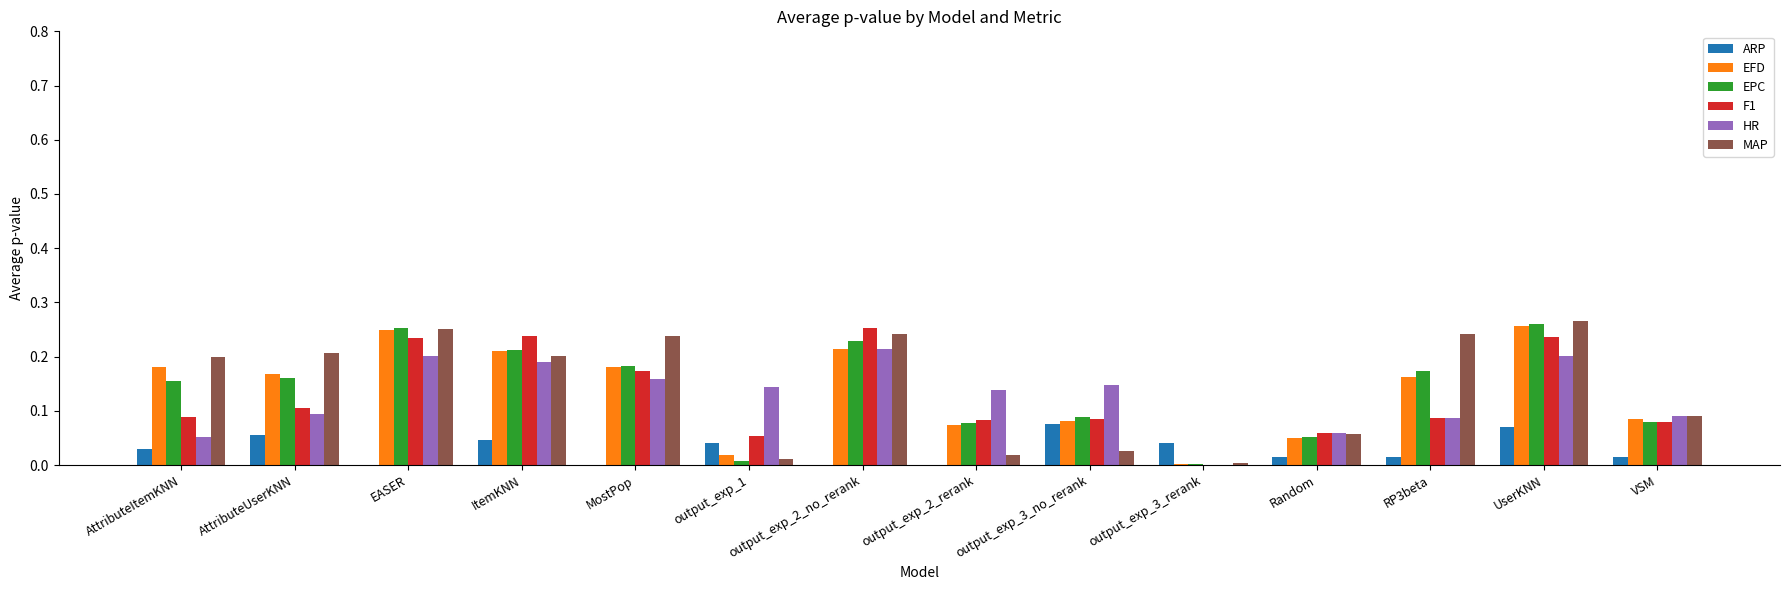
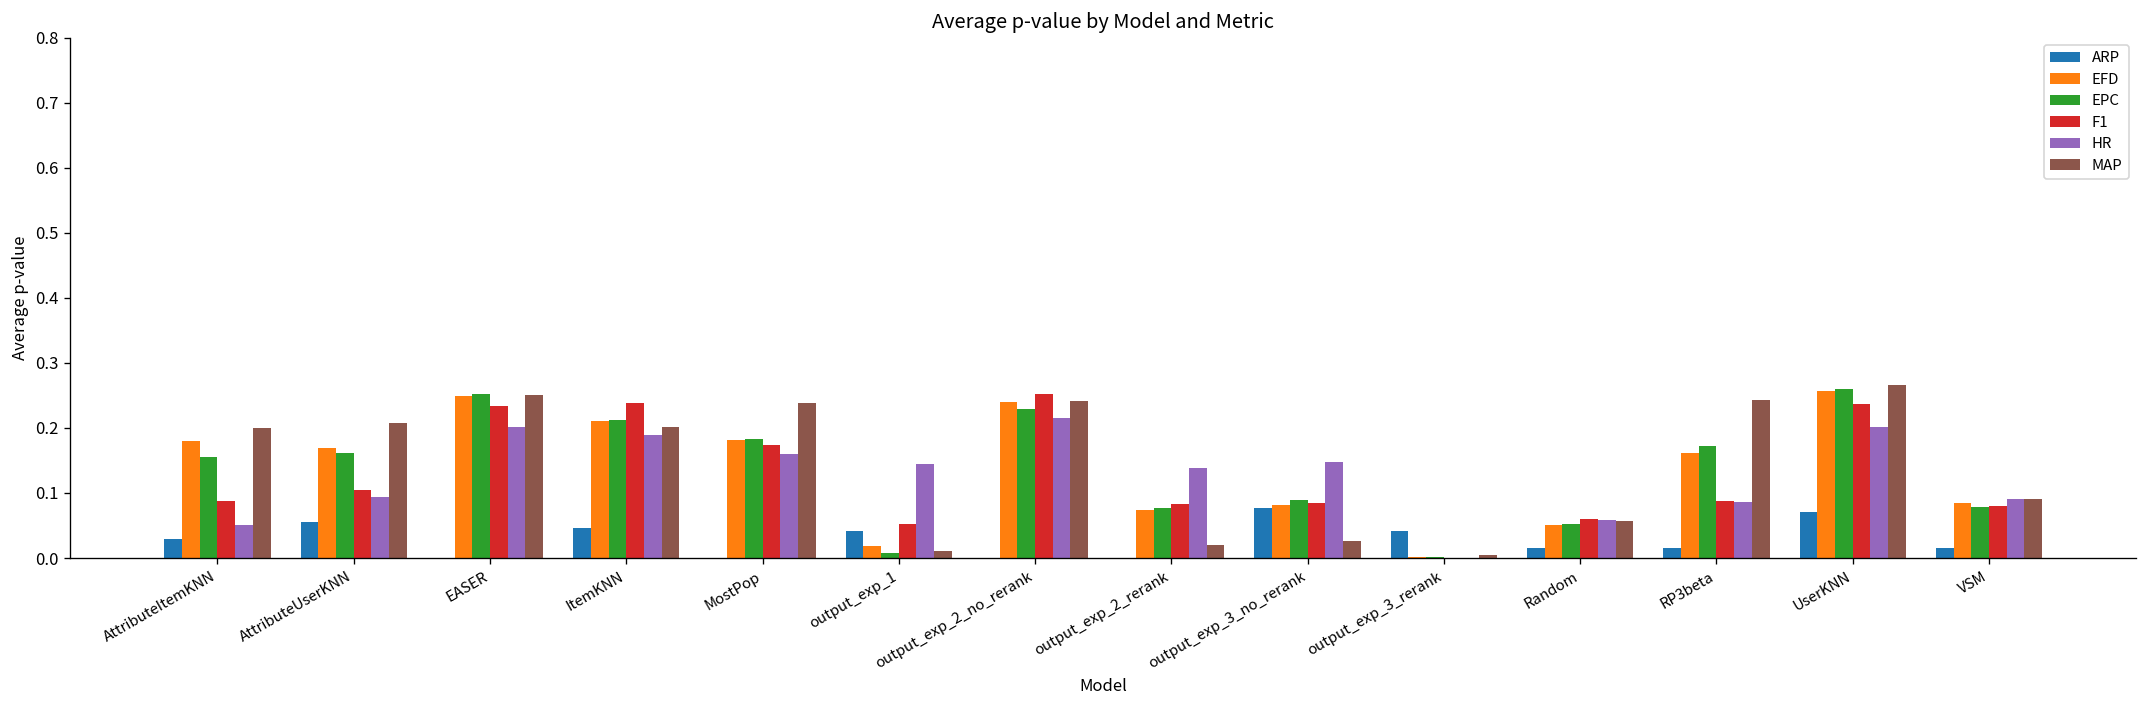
  {
    "ARP": {
      "AttributeItemKNN": 0.03,
      "AttributeUserKNN": 0.06,
      "ItemKNN": 0.05,
      "output_exp_1": 0.04,
      "output_exp_3_no_rerank": 0.08,
      "output_exp_3_rerank": 0.04,
      "Random": 0.02,
      "RP3beta": 0.01,
      "UserKNN": 0.07,
      "VSM": 0.02
    },
    "EFD": {
      "AttributeItemKNN": 0.18,
      "AttributeUserKNN": 0.17,
      "EASER": 0.25,
      "ItemKNN": 0.21,
      "MostPop": 0.18,
      "output_exp_1": 0.02,
-     "output_exp_2_no_rerank": 0.21,
+     "output_exp_2_no_rerank": 0.24,
      "output_exp_2_rerank": 0.07,
      "output_exp_3_no_rerank": 0.08,
      "Random": 0.05,
      "RP3beta": 0.16,
      "UserKNN": 0.26,
      "VSM": 0.09
    },
    "EPC": {
      "AttributeItemKNN": 0.16,
      "AttributeUserKNN": 0.16,
      "EASER": 0.25,
      "ItemKNN": 0.21,
      "MostPop": 0.18,
      "output_exp_1": 0.01,
      "output_exp_2_no_rerank": 0.23,
      "output_exp_2_rerank": 0.08,
      "output_exp_3_no_rerank": 0.09,
      "Random": 0.05,
      "RP3beta": 0.17,
      "UserKNN": 0.26,
      "VSM": 0.08
    },
    "F1": {
      "AttributeItemKNN": 0.09,
      "AttributeUserKNN": 0.10,
      "EASER": 0.23,
      "ItemKNN": 0.24,
      "MostPop": 0.17,
      "output_exp_1": 0.05,
      "output_exp_2_no_rerank": 0.25,
      "output_exp_2_rerank": 0.08,
      "output_exp_3_no_rerank": 0.08,
      "Random": 0.06,
      "RP3beta": 0.09,
      "UserKNN": 0.24,
      "VSM": 0.08
    },
    "HR": {
      "AttributeItemKNN": 0.05,
      "AttributeUserKNN": 0.09,
      "EASER": 0.20,
      "ItemKNN": 0.19,
      "MostPop": 0.16,
      "output_exp_1": 0.14,
      "output_exp_2_no_rerank": 0.21,
      "output_exp_2_rerank": 0.14,
      "output_exp_3_no_rerank": 0.15,
      "Random": 0.06,
      "RP3beta": 0.09,
      "UserKNN": 0.20,
      "VSM": 0.09
    },
    "MAP": {
      "AttributeItemKNN": 0.20,
      "AttributeUserKNN": 0.21,
      "EASER": 0.25,
      "ItemKNN": 0.20,
      "MostPop": 0.24,
      "output_exp_1": 0.01,
      "output_exp_2_no_rerank": 0.24,
      "output_exp_2_rerank": 0.02,
      "output_exp_3_no_rerank": 0.03,
      "Random": 0.06,
      "RP3beta": 0.24,
      "UserKNN": 0.27,
      "VSM": 0.09
    }
  }
